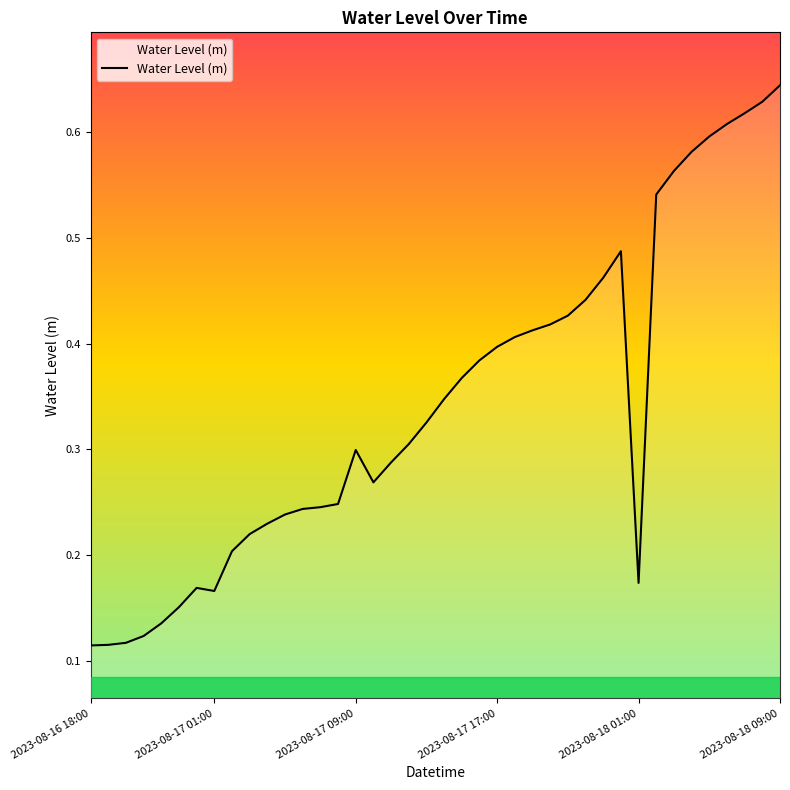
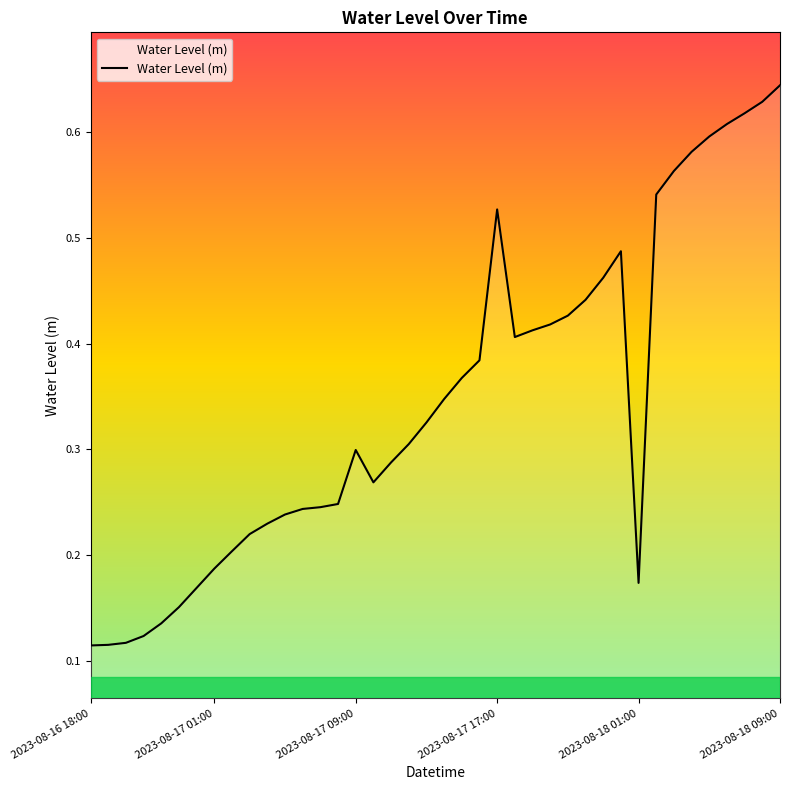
  {
    "2023-08-16 18:00": 0.115,
-   "2023-08-17 01:00": 0.166,
+   "2023-08-17 01:00": 0.188,
    "2023-08-17 09:00": 0.300,
-   "2023-08-17 17:00": 0.397,
+   "2023-08-17 17:00": 0.527,
    "2023-08-18 01:00": 0.174,
    "2023-08-18 09:00": 0.644
  }
